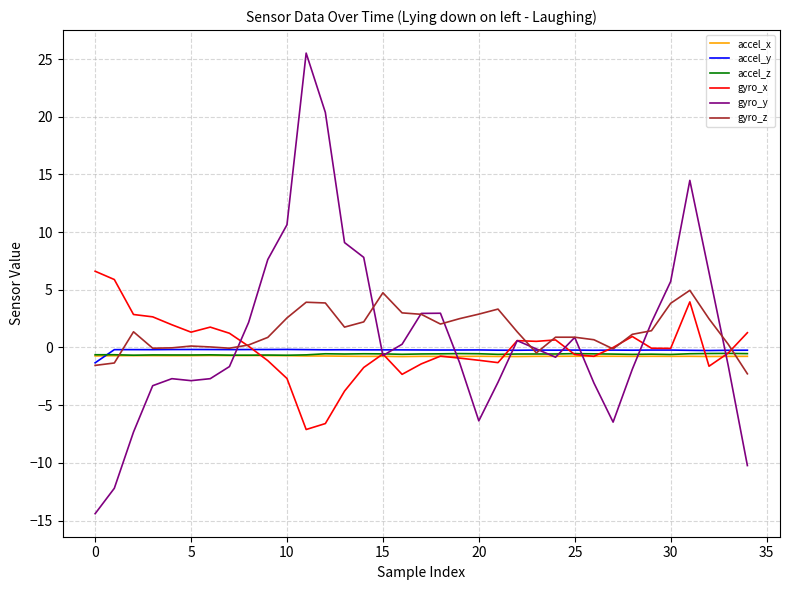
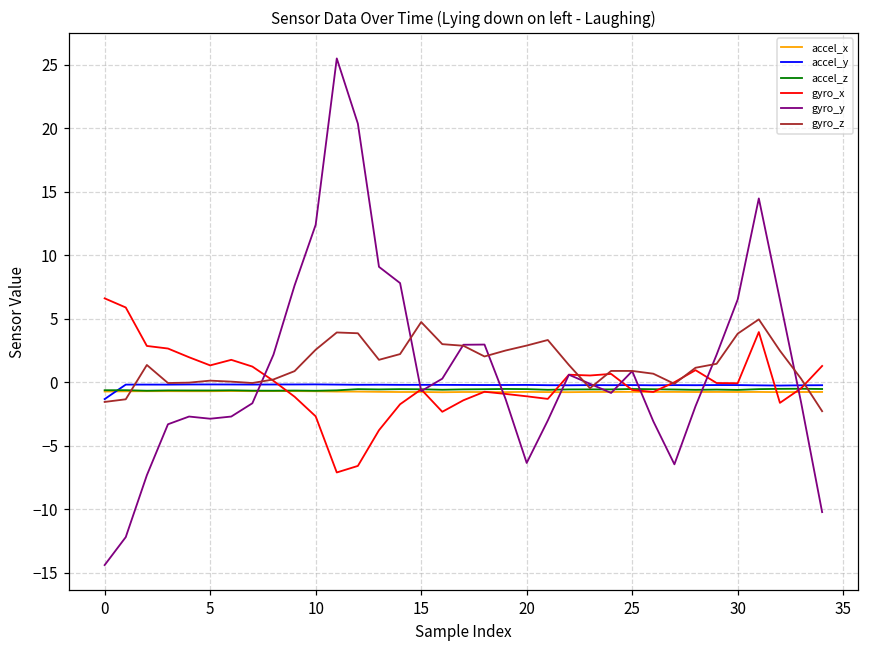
  {
    "accel_x": {
      "20": -0.8
    },
    "accel_y": {
      "0": -1.3,
      "5": -0.2,
      "10": -0.2,
      "15": -0.2,
      "20": -0.2,
      "25": -0.2
    },
    "accel_z": {
      "20": -0.5
    },
    "gyro_x": {
      "0": 6.6,
      "5": 1.3,
      "10": -2.7,
      "20": -1.1
    },
    "gyro_y": {
      "0": -14.4,
      "5": -2.9,
-     "10": 10.6,
+     "10": 12.4,
      "20": -6.4,
-     "30": 5.7
+     "30": 6.5
    },
    "gyro_z": {
      "0": -1.6,
      "5": 0.1,
      "10": 2.6,
      "15": 4.7,
      "20": 2.9,
      "30": 3.8
    }
  }
